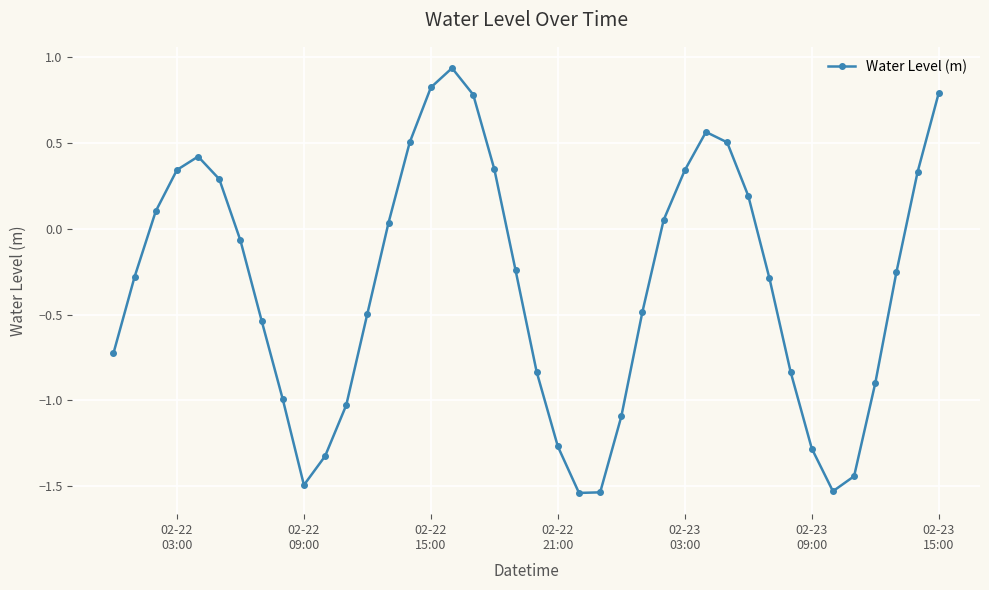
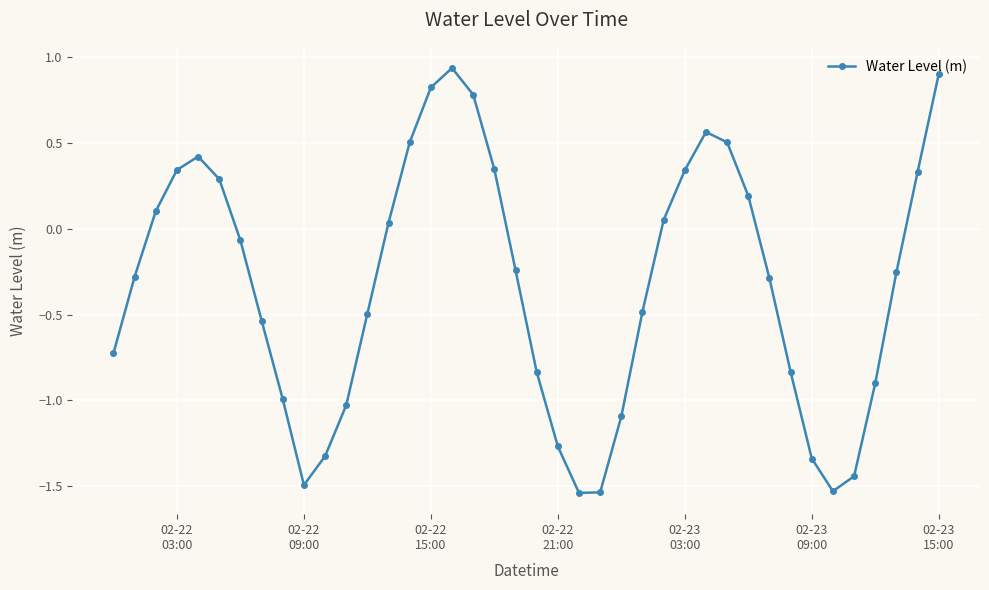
  {
    "02-22 03:00": 0.34,
    "02-22 09:00": -1.49,
    "02-22 15:00": 0.82,
    "02-22 21:00": -1.27,
    "02-23 03:00": 0.34,
-   "02-23 09:00": -1.28,
-   "02-23 15:00": 0.79
+   "02-23 09:00": -1.34,
+   "02-23 15:00": 0.90
  }
